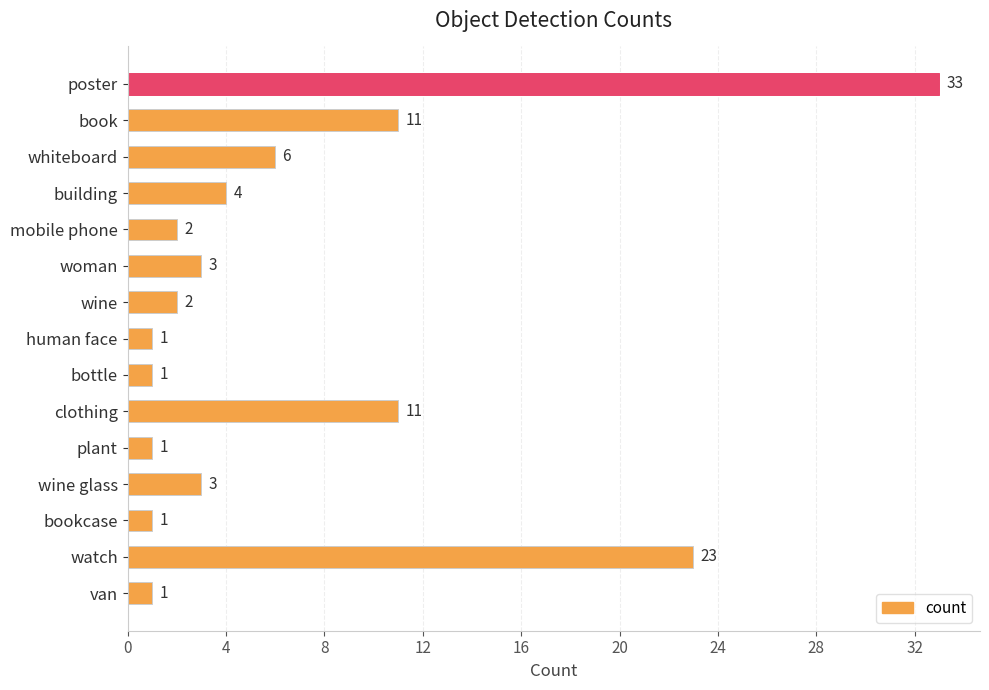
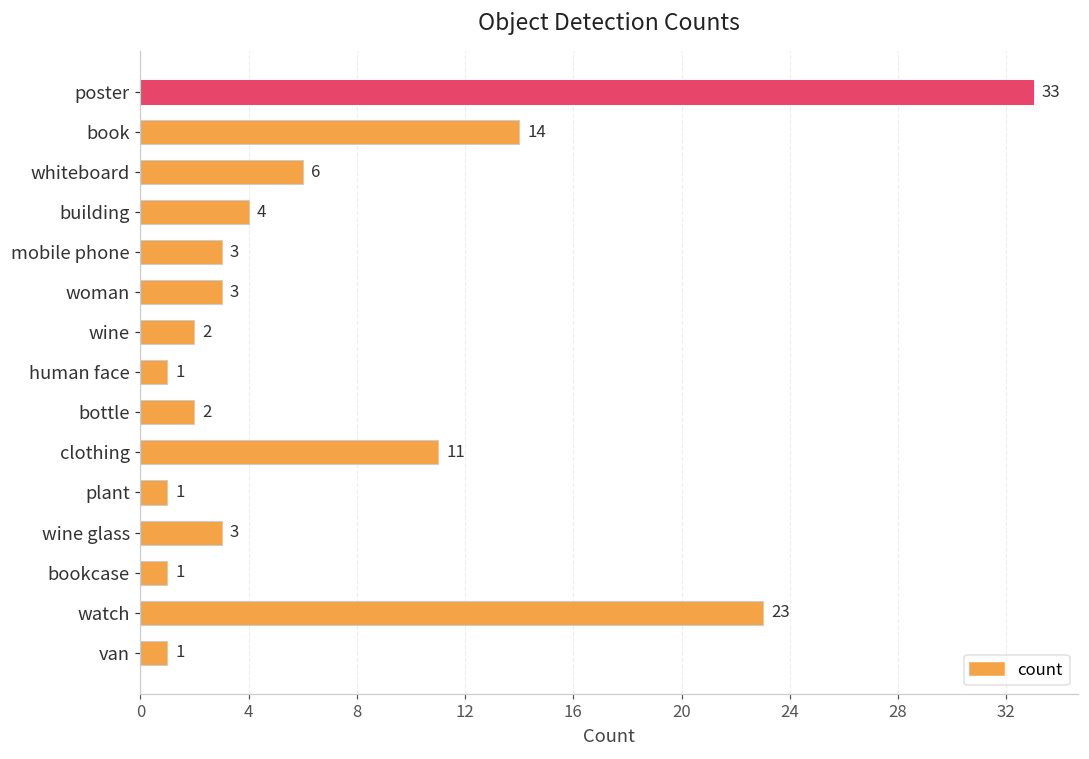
  {
    "poster": 33,
-   "book": 11,
+   "book": 14,
    "whiteboard": 6,
    "building": 4,
-   "mobile phone": 2,
+   "mobile phone": 3,
    "woman": 3,
    "wine": 2,
    "human face": 1,
-   "bottle": 1,
+   "bottle": 2,
    "clothing": 11,
    "plant": 1,
    "wine glass": 3,
    "bookcase": 1,
    "watch": 23,
    "van": 1
  }
